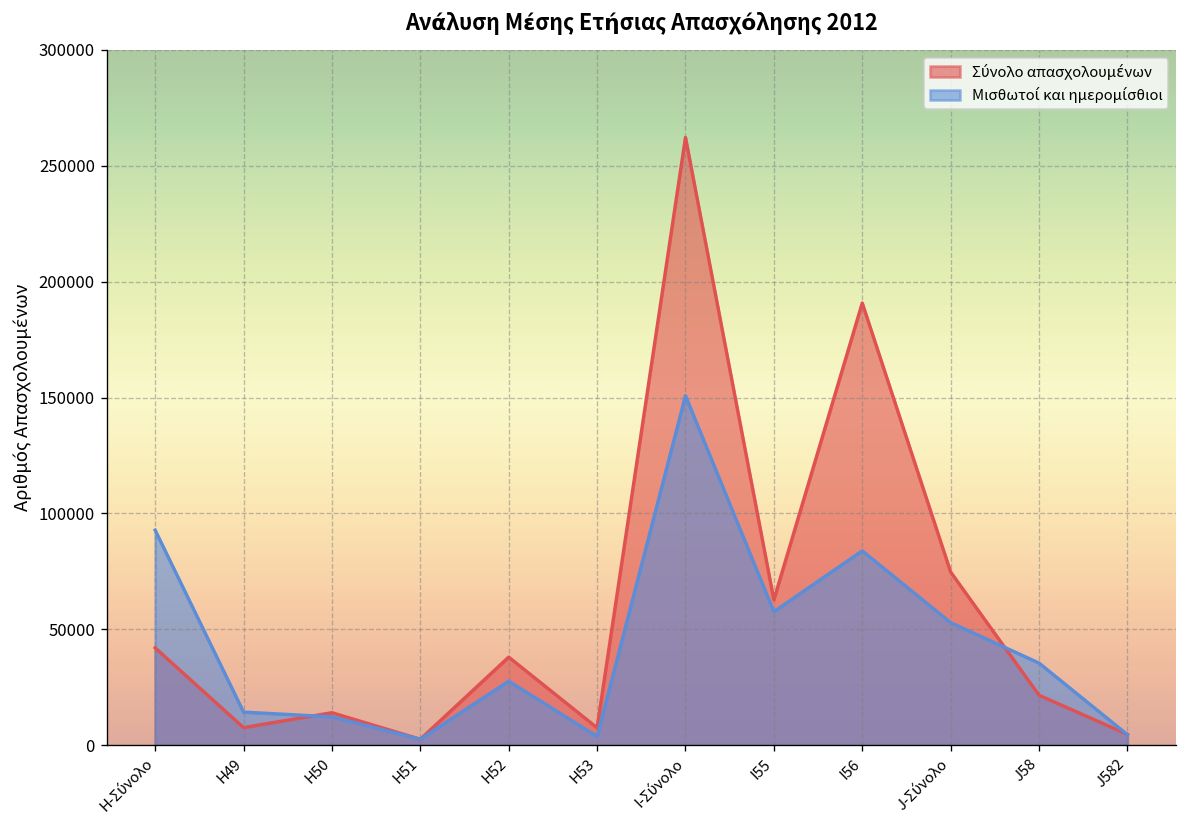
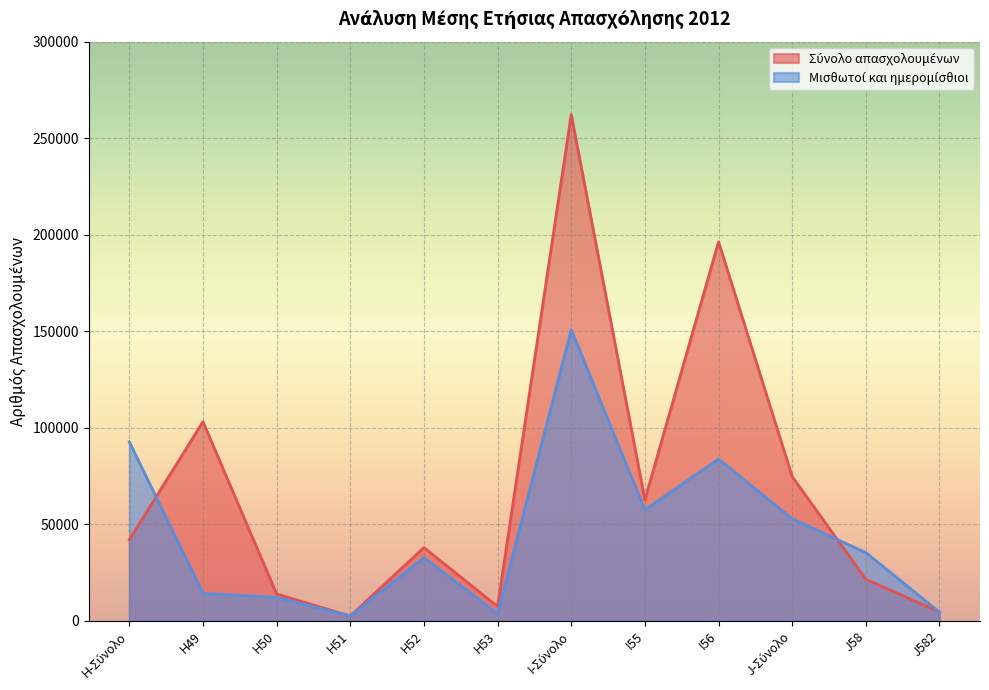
  {
    "Σύνολο απασχολουμένων": {
      "H-Σύνολο": 42000,
-     "H49": 8000,
+     "H49": 103000,
      "H50": 14000,
      "H52": 38000,
      "H53": 7000,
      "I-Σύνολο": 262000,
      "I55": 63000,
-     "I56": 191000,
+     "I56": 196000,
      "J-Σύνολο": 75000,
      "J58": 22000
    },
    "Μισθωτοί και ημερομίσθιοι": {
      "H-Σύνολο": 93000,
      "H49": 14000,
      "H50": 12000,
-     "H52": 28000,
+     "H52": 33000,
      "H53": 4000,
      "I-Σύνολο": 151000,
      "I55": 58000,
      "I56": 84000,
      "J-Σύνολο": 53000,
      "J58": 35000
    }
  }
